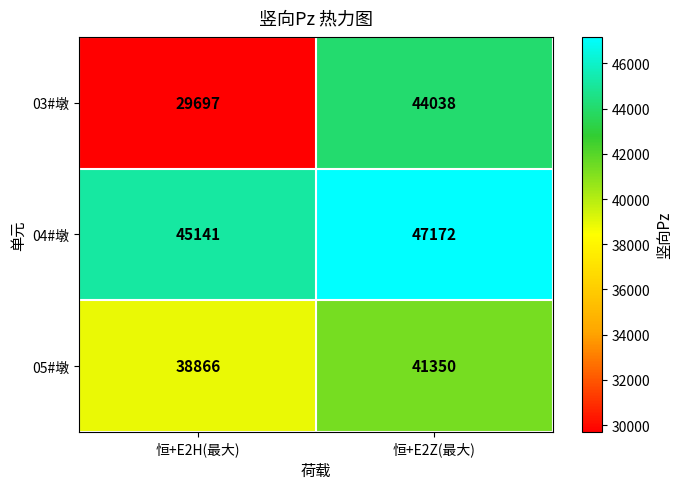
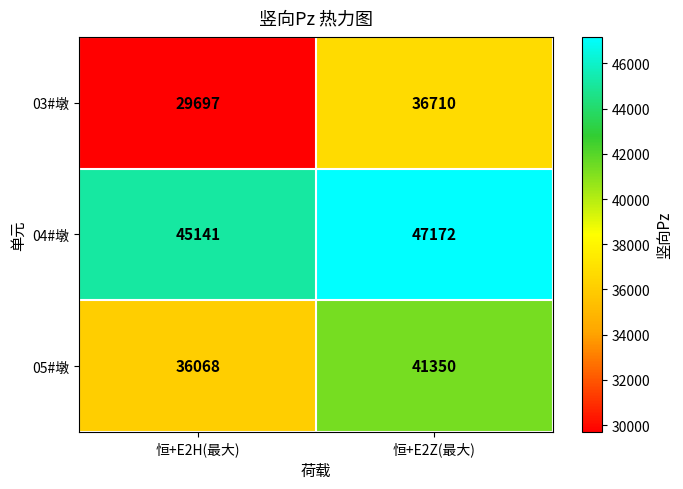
  {
    "03#墩": {
      "恒+E2H(最大)": 29697,
-     "恒+E2Z(最大)": 44038
+     "恒+E2Z(最大)": 36710
    },
    "04#墩": {
      "恒+E2H(最大)": 45141,
      "恒+E2Z(最大)": 47172
    },
    "05#墩": {
-     "恒+E2H(最大)": 38866,
+     "恒+E2H(最大)": 36068,
      "恒+E2Z(最大)": 41350
    }
  }
